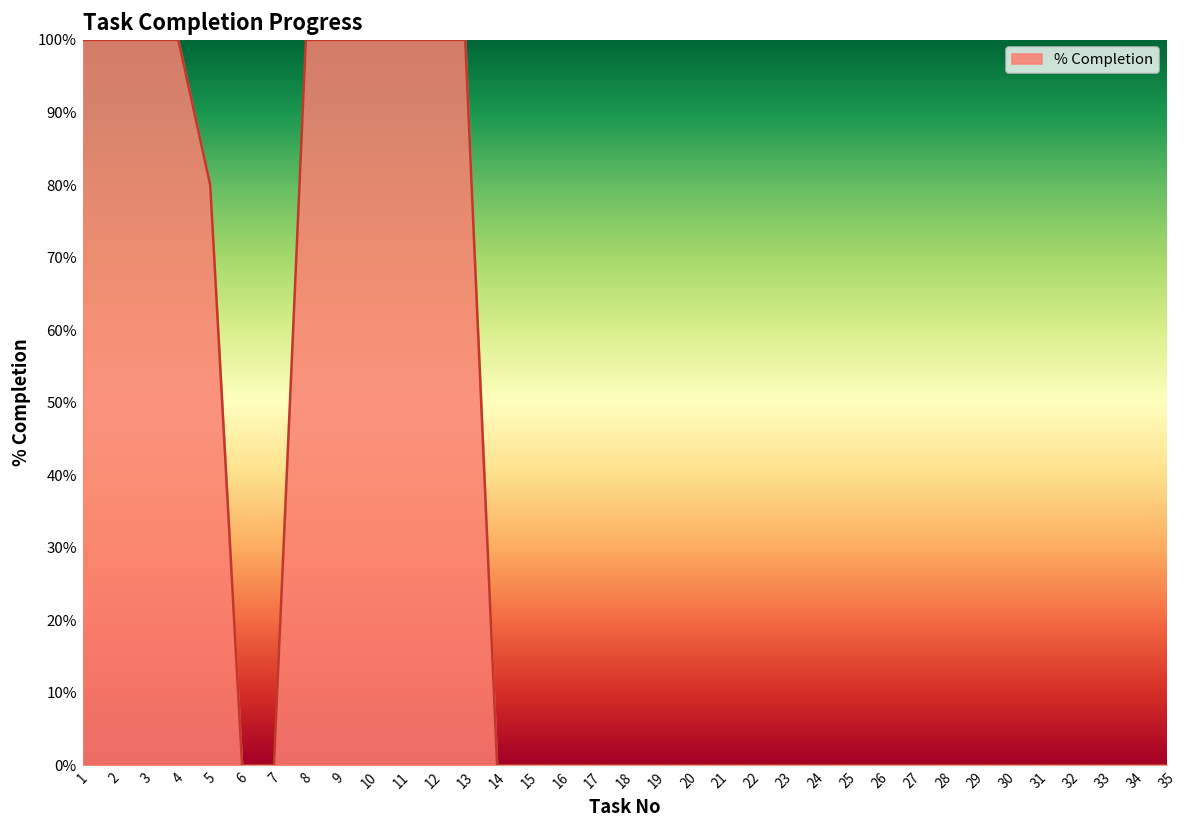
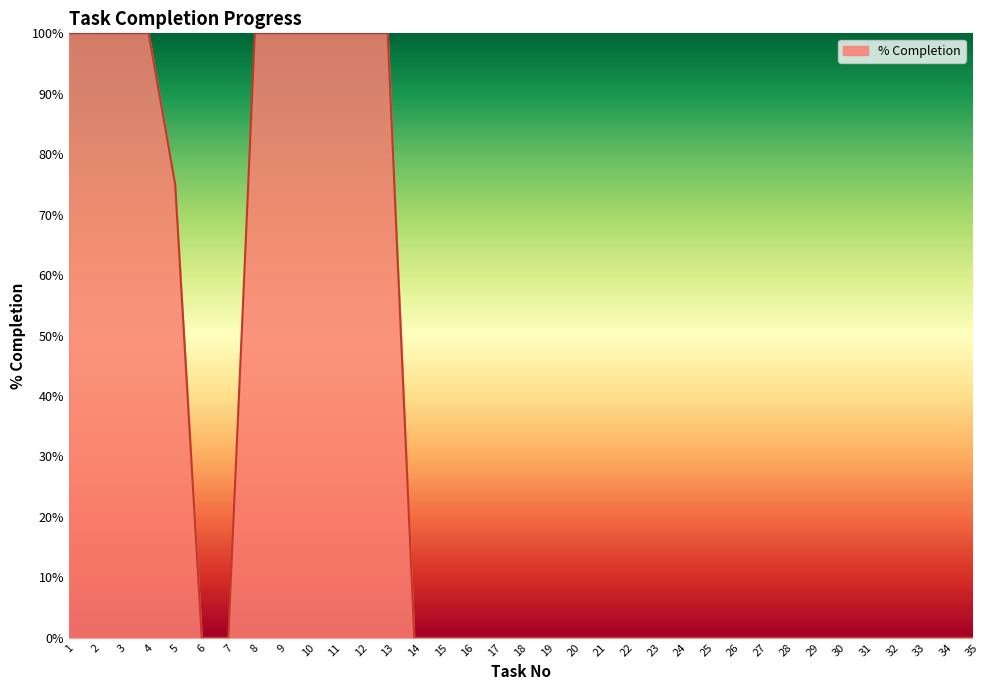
  {
    "1": "100%",
    "2": "100%",
    "3": "100%",
    "4": "100%",
-   "5": "80%",
+   "5": "75%",
    "6": "0%",
    "7": "0%",
    "8": "100%",
    "9": "100%",
    "10": "100%",
    "11": "100%",
    "12": "100%",
    "13": "100%",
    "14": "0%",
    "15": "0%",
    "16": "0%",
    "17": "0%",
    "18": "0%",
    "19": "0%",
    "20": "0%",
    "21": "0%",
    "22": "0%",
    "23": "0%",
    "24": "0%",
    "25": "0%",
    "26": "0%",
    "27": "0%",
    "28": "0%",
    "29": "0%",
    "30": "0%",
    "31": "0%",
    "32": "0%",
    "33": "0%",
    "34": "0%",
    "35": "0%"
  }
